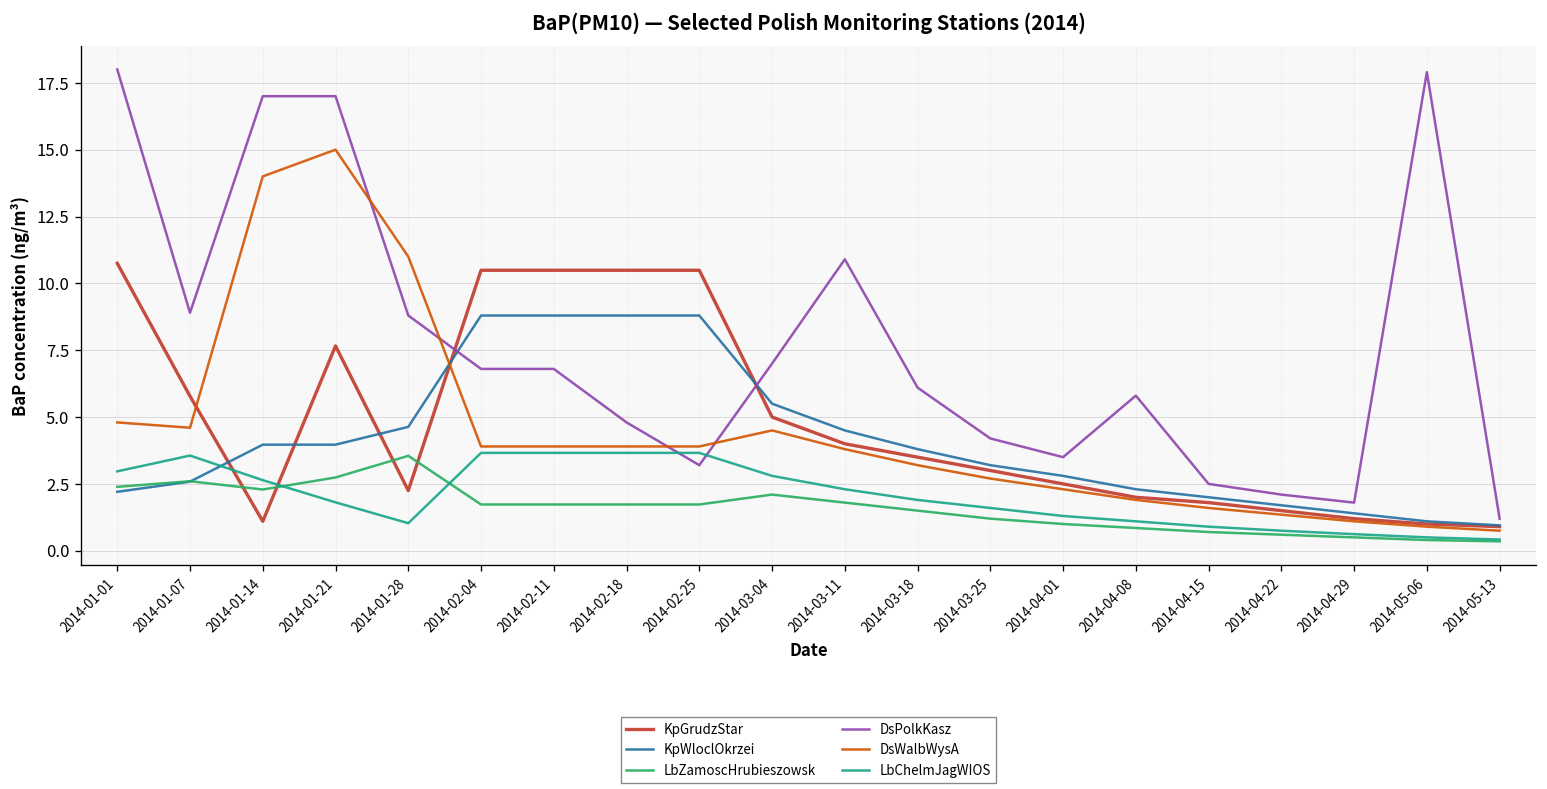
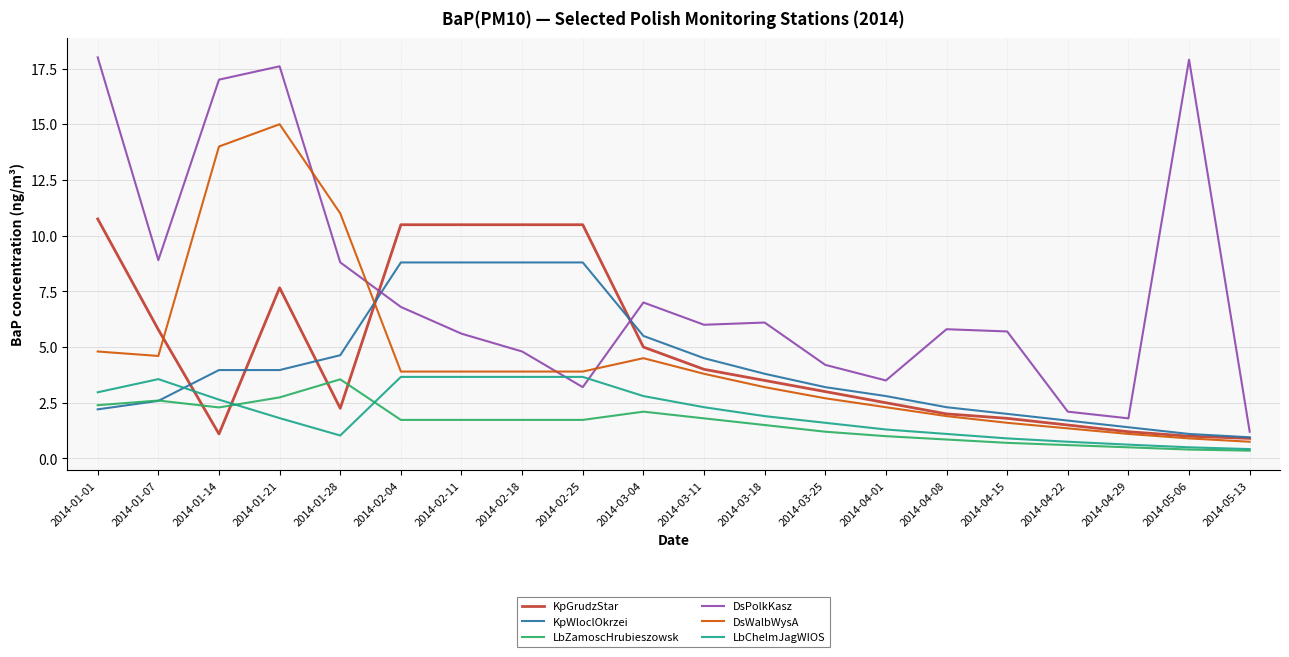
  {
    "DsPolkKasz": {
      "2014-01-01": 18.0,
      "2014-01-07": 8.9,
      "2014-01-14": 17.0,
-     "2014-01-21": 17.0,
+     "2014-01-21": 17.6,
      "2014-01-28": 8.8,
      "2014-02-04": 6.8,
-     "2014-02-11": 6.8,
+     "2014-02-11": 5.6,
      "2014-02-18": 4.8,
      "2014-02-25": 3.2,
      "2014-03-04": 7.0,
-     "2014-03-11": 10.9,
+     "2014-03-11": 6.0,
      "2014-03-18": 6.1,
      "2014-03-25": 4.2,
      "2014-04-01": 3.5,
      "2014-04-08": 5.8,
-     "2014-04-15": 2.5,
+     "2014-04-15": 5.7,
      "2014-04-22": 2.1,
      "2014-04-29": 1.8,
      "2014-05-06": 17.9,
      "2014-05-13": 1.2
    }
  }
